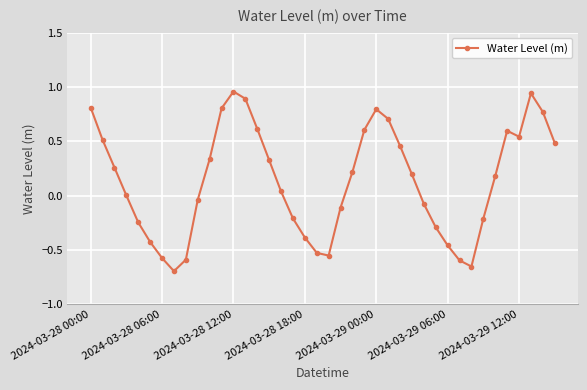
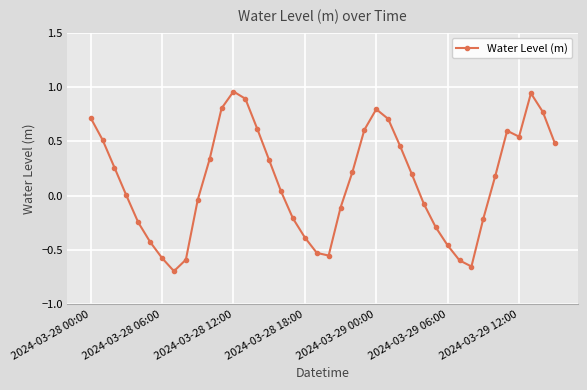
  {
-   "2024-03-28 00:00": 0.81,
+   "2024-03-28 00:00": 0.72,
    "2024-03-28 06:00": -0.58,
    "2024-03-28 12:00": 0.96,
    "2024-03-28 18:00": -0.39,
    "2024-03-29 00:00": 0.80,
    "2024-03-29 06:00": -0.46,
    "2024-03-29 12:00": 0.54
  }
